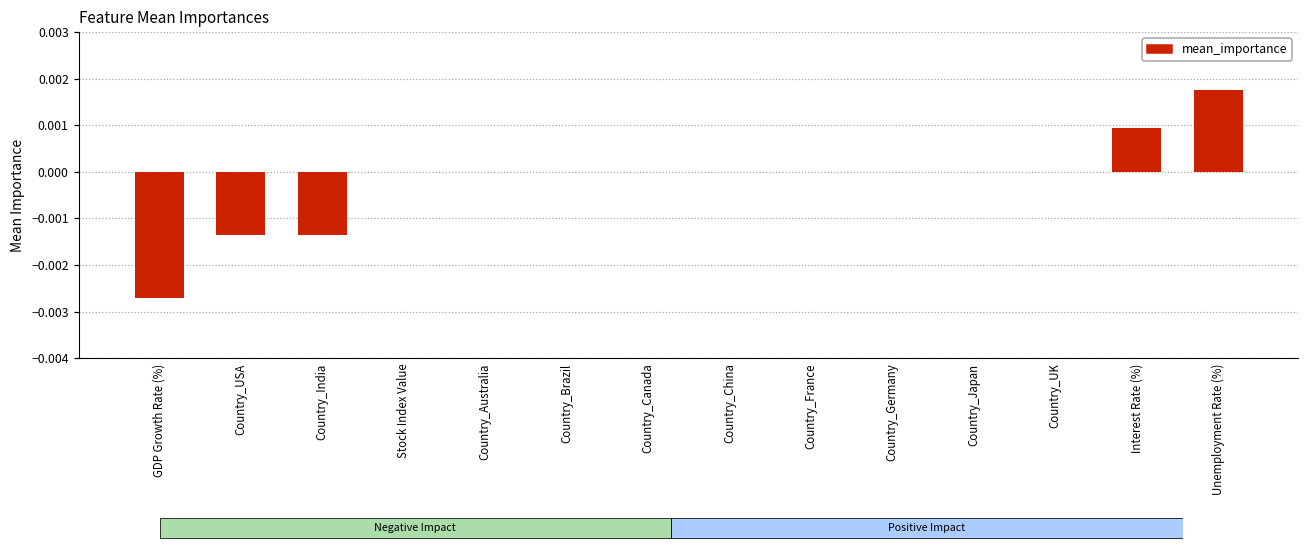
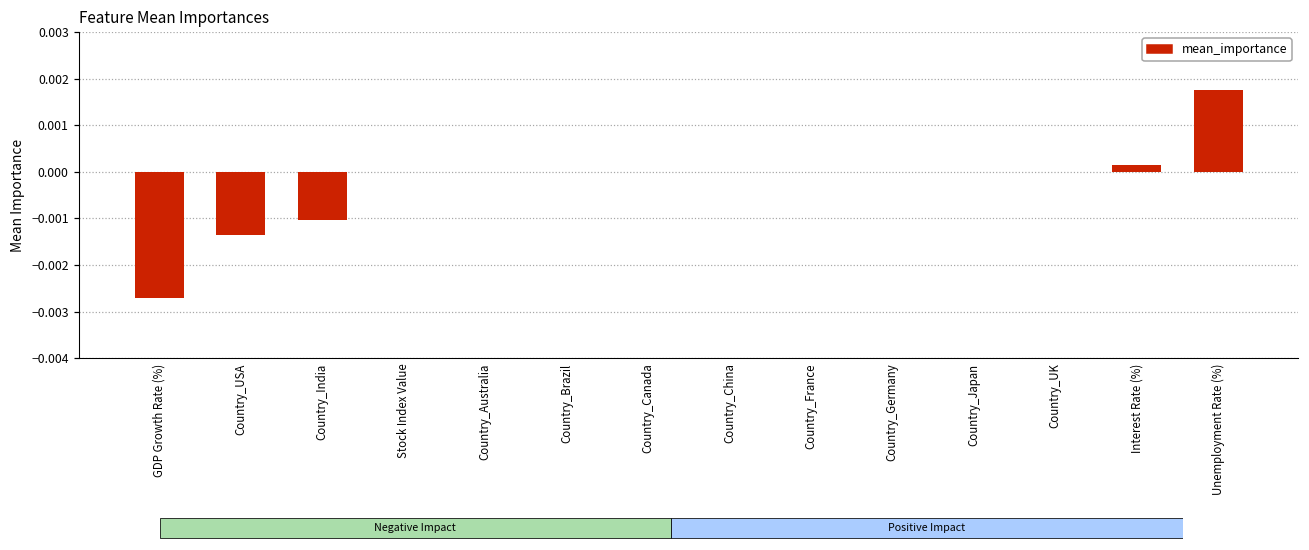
  {
    "GDP Growth Rate (%)": -0.0027,
    "Country_USA": -0.0014,
-   "Country_India": -0.0014,
+   "Country_India": -0.0010,
    "Stock Index Value": 0.0000,
    "Country_Australia": 0.0000,
    "Country_Brazil": 0.0000,
    "Country_Canada": 0.0000,
    "Country_China": 0.0000,
    "Country_France": 0.0000,
    "Country_Germany": 0.0000,
    "Country_Japan": 0.0000,
    "Country_UK": 0.0000,
-   "Interest Rate (%)": 0.0009,
+   "Interest Rate (%)": 0.0001,
    "Unemployment Rate (%)": 0.0018
  }
